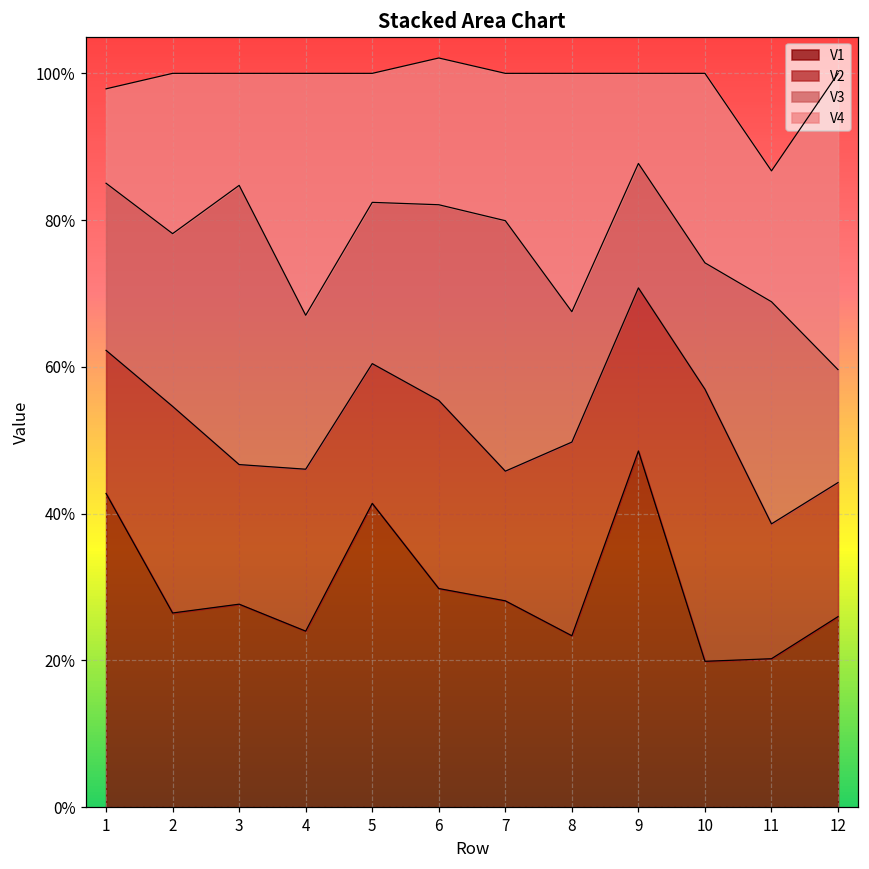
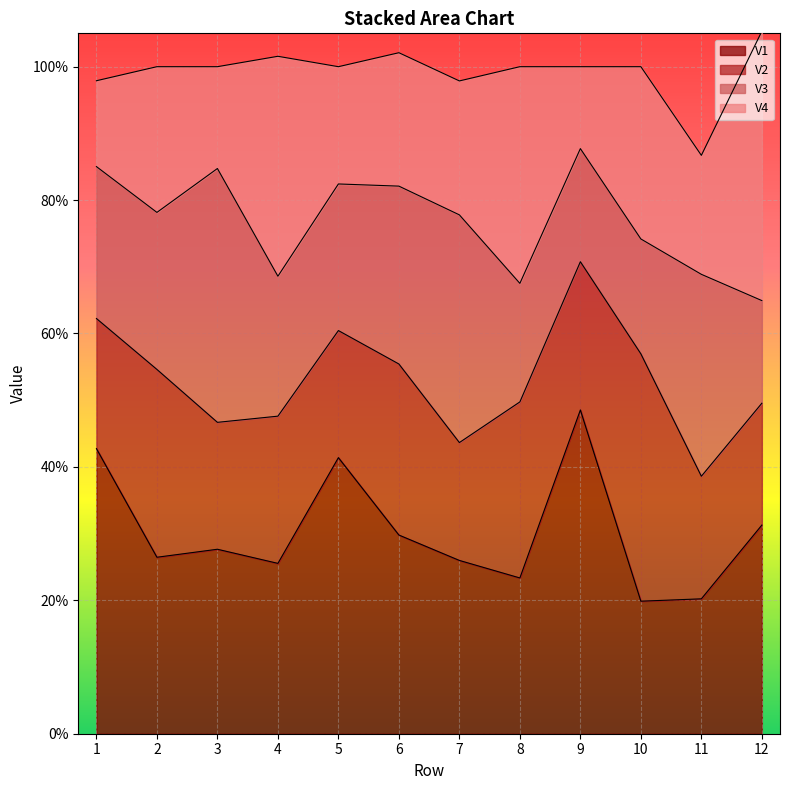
  {
    "V1": {
      "1": "43%",
      "2": "26%",
      "3": "28%",
-     "4": "24%",
+     "4": "26%",
      "5": "41%",
      "6": "30%",
-     "7": "28%",
+     "7": "26%",
      "8": "23%",
      "9": "49%",
      "10": "20%",
      "11": "20%",
-     "12": "26%"
+     "12": "31%"
    },
    "V2": {
      "1": "20%",
      "2": "28%",
      "3": "19%",
      "4": "22%",
      "5": "19%",
      "6": "26%",
      "7": "18%",
      "8": "26%",
      "9": "22%",
      "10": "37%",
      "11": "18%",
      "12": "18%"
    },
    "V3": {
      "1": "23%",
      "2": "24%",
      "3": "38%",
      "4": "21%",
      "5": "22%",
      "6": "27%",
      "7": "34%",
      "8": "18%",
      "9": "17%",
      "10": "17%",
      "11": "30%",
      "12": "15%"
    },
    "V4": {
      "1": "13%",
      "2": "22%",
      "3": "15%",
      "4": "33%",
      "5": "18%",
      "6": "20%",
      "7": "20%",
      "8": "32%",
      "9": "12%",
      "10": "26%",
      "11": "18%"
    }
  }
